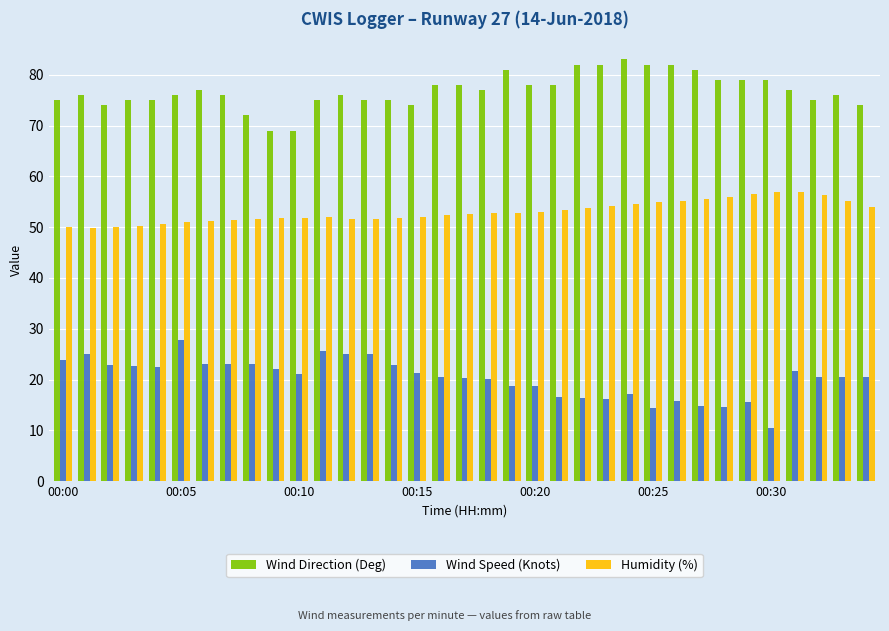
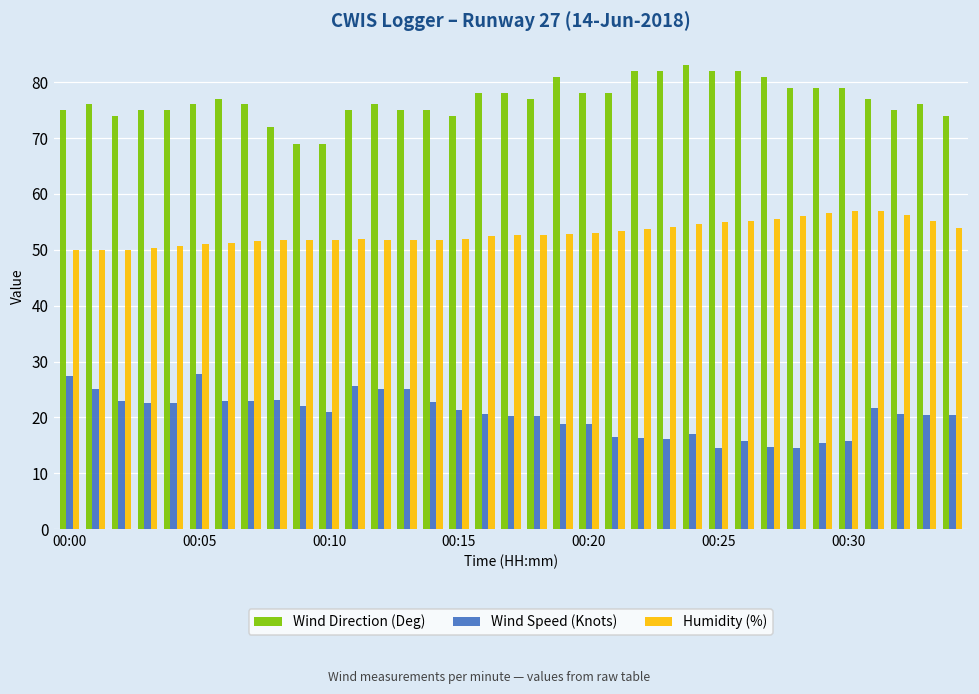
  {
    "Wind Speed (Knots)": {
-     "00:00": 24,
+     "00:00": 28,
      "00:05": 28,
      "00:10": 21,
      "00:15": 21,
      "00:20": 19,
      "00:25": 15,
-     "00:30": 10
+     "00:30": 16
    }
  }
